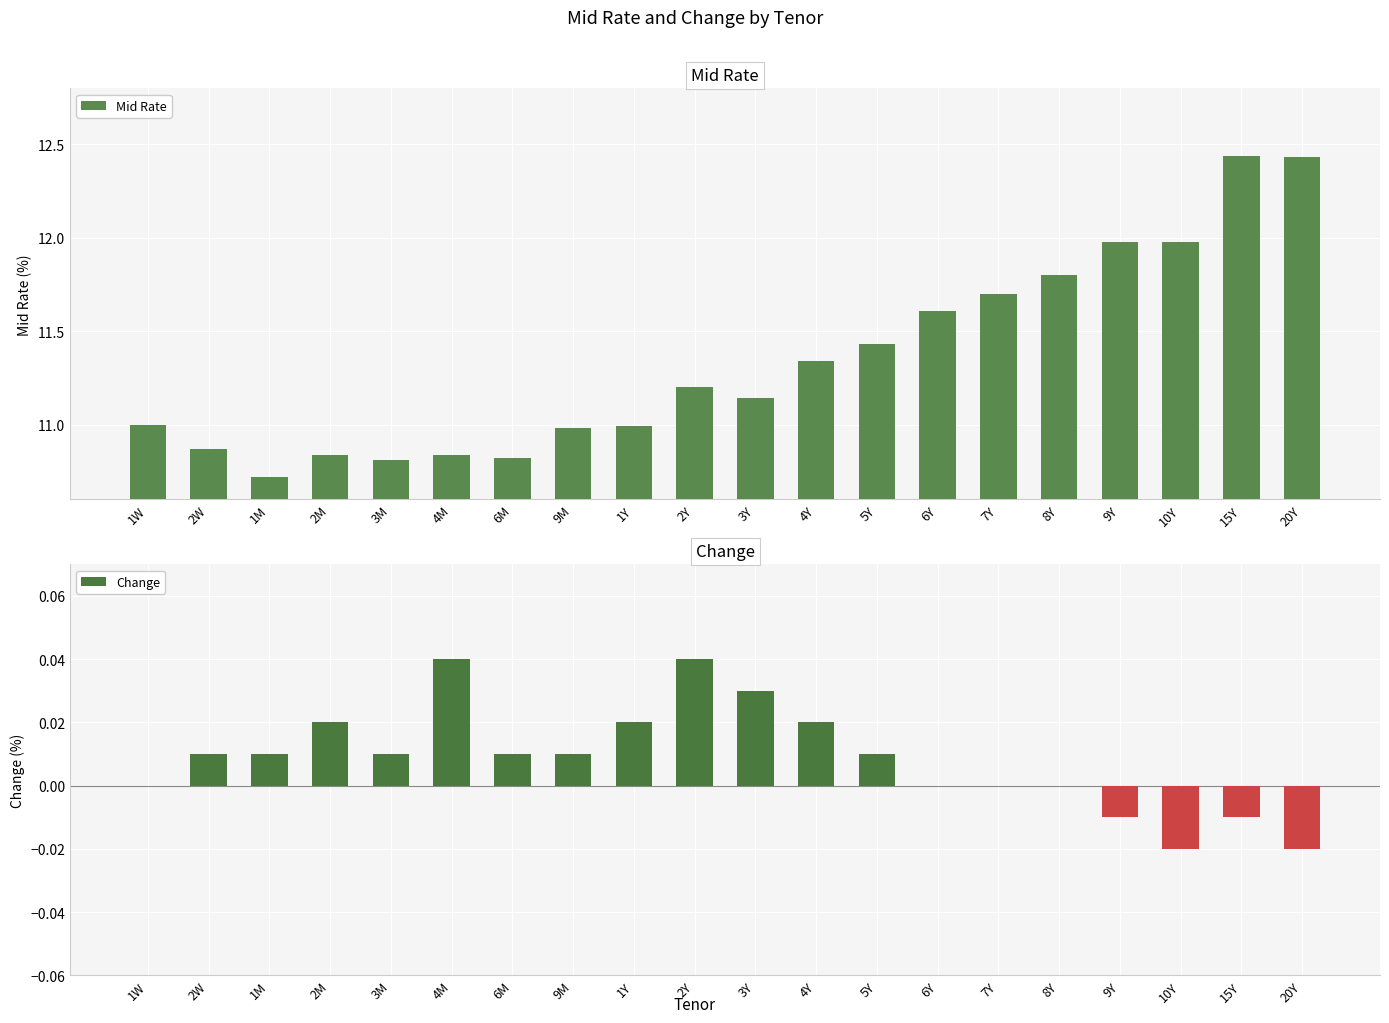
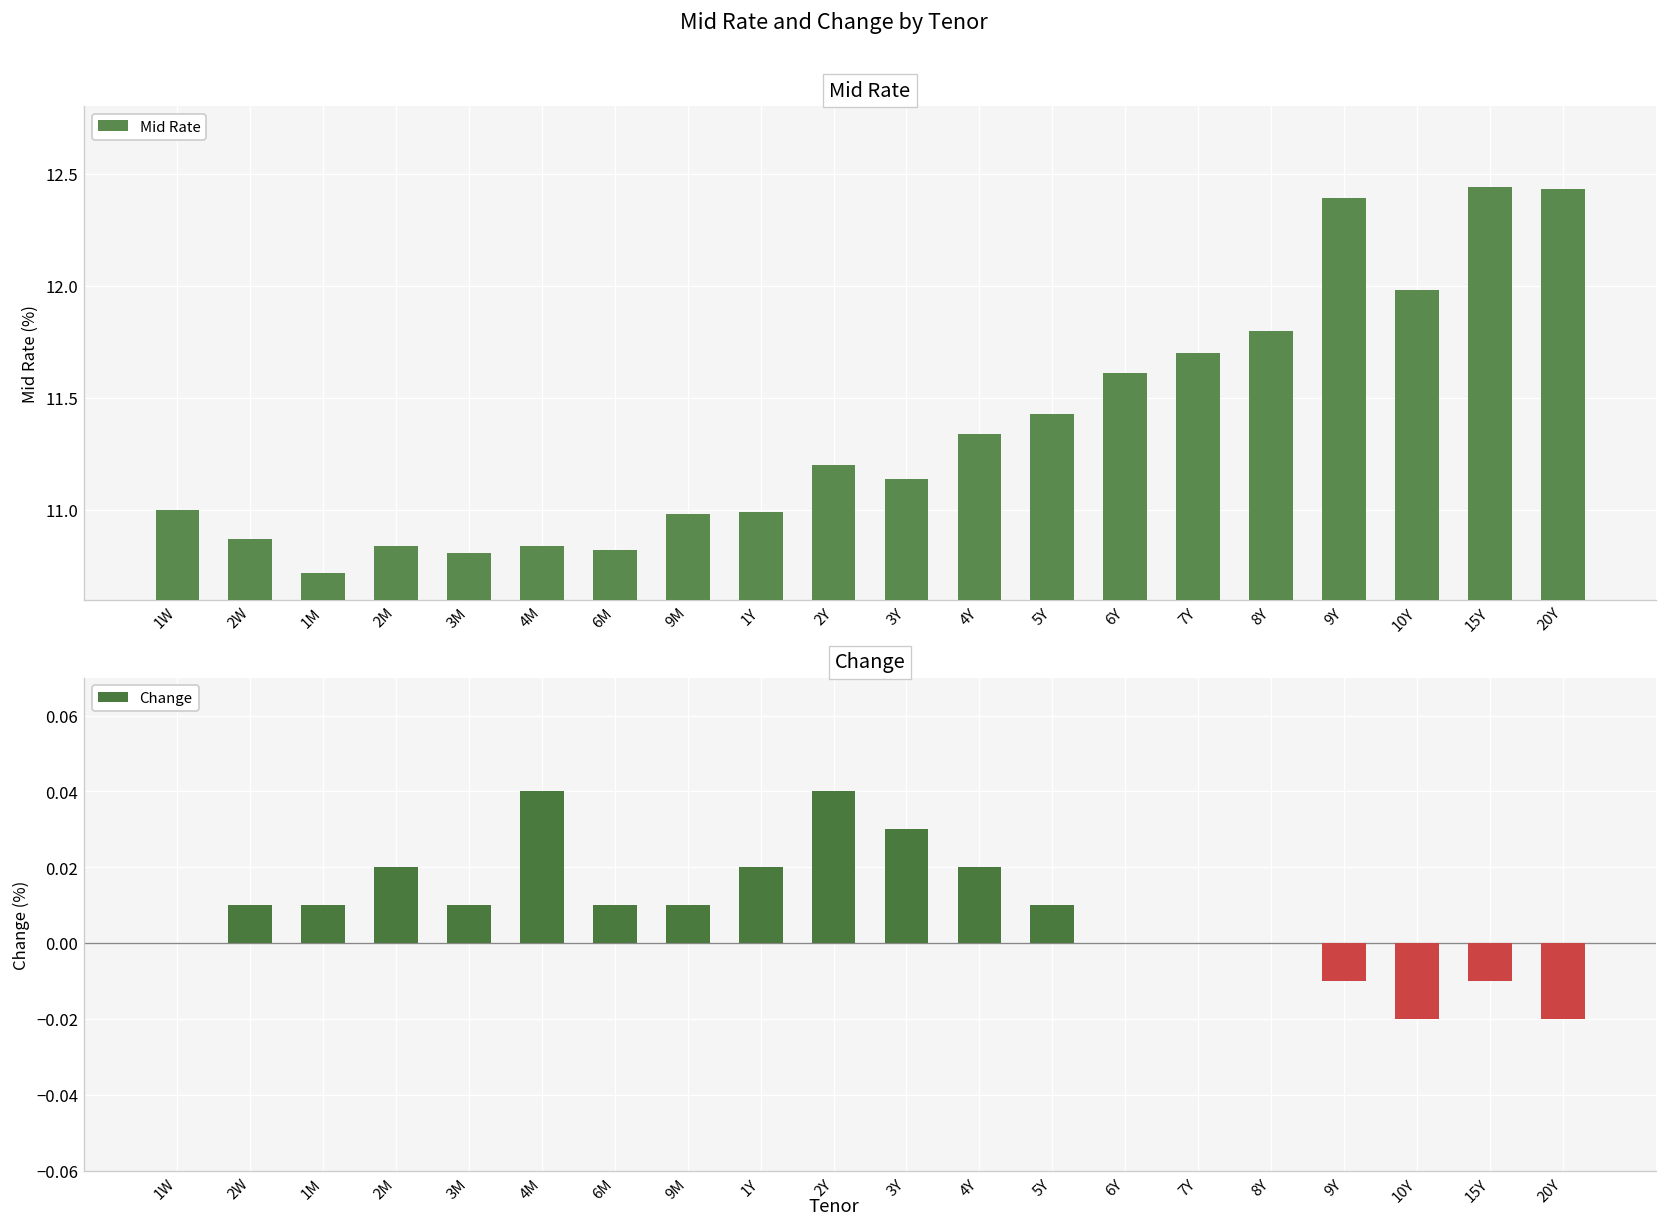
  {
    "Mid Rate": {
      "1W": 11.00,
      "2W": 10.87,
      "1M": 10.72,
      "2M": 10.84,
      "3M": 10.81,
      "4M": 10.84,
      "6M": 10.82,
      "9M": 10.98,
      "1Y": 10.99,
      "2Y": 11.20,
      "3Y": 11.14,
      "4Y": 11.34,
      "5Y": 11.43,
      "6Y": 11.61,
      "7Y": 11.70,
      "8Y": 11.80,
-     "9Y": 11.98,
+     "9Y": 12.39,
      "10Y": 11.98,
      "15Y": 12.44,
      "20Y": 12.43
    },
    "Change": {
      "1W": 0.000,
      "2W": 0.010,
      "1M": 0.010,
      "2M": 0.020,
      "3M": 0.010,
      "4M": 0.040,
      "6M": 0.010,
      "9M": 0.010,
      "1Y": 0.020,
      "2Y": 0.040,
      "3Y": 0.030,
      "4Y": 0.020,
      "5Y": 0.010,
      "6Y": 0.000,
      "7Y": 0.000,
      "8Y": 0.000,
      "9Y": -0.010,
      "10Y": -0.020,
      "15Y": -0.010,
      "20Y": -0.020
    }
  }
